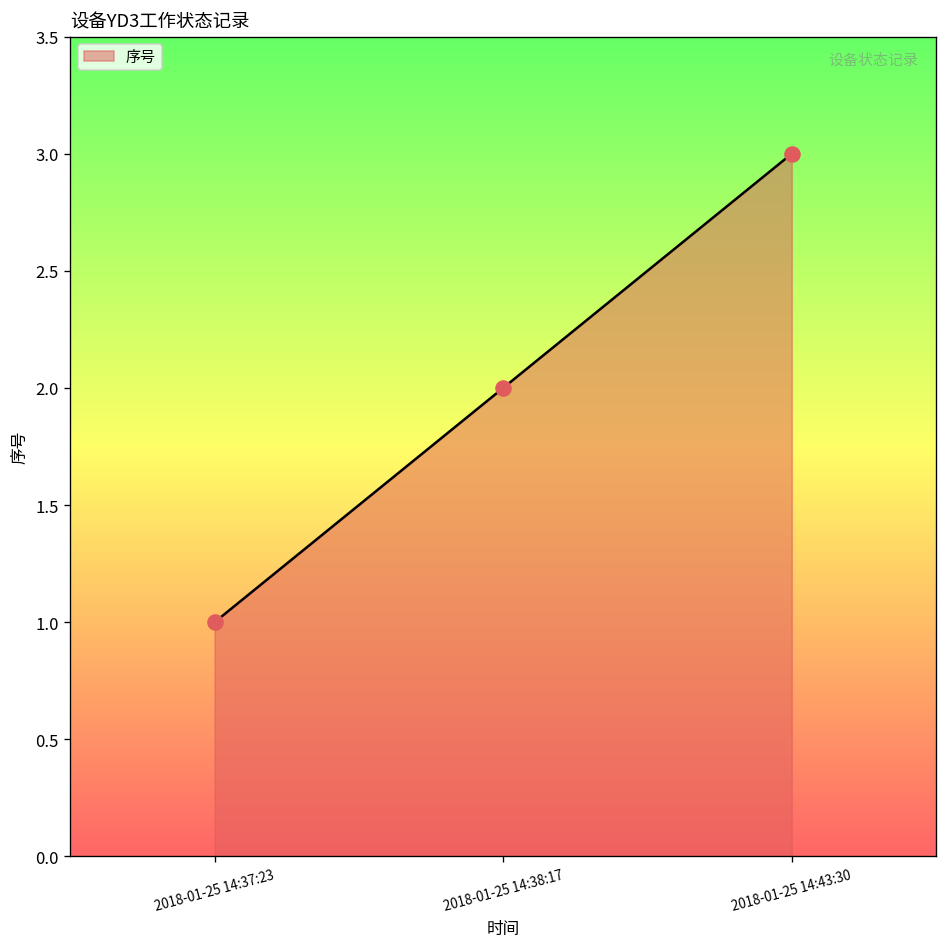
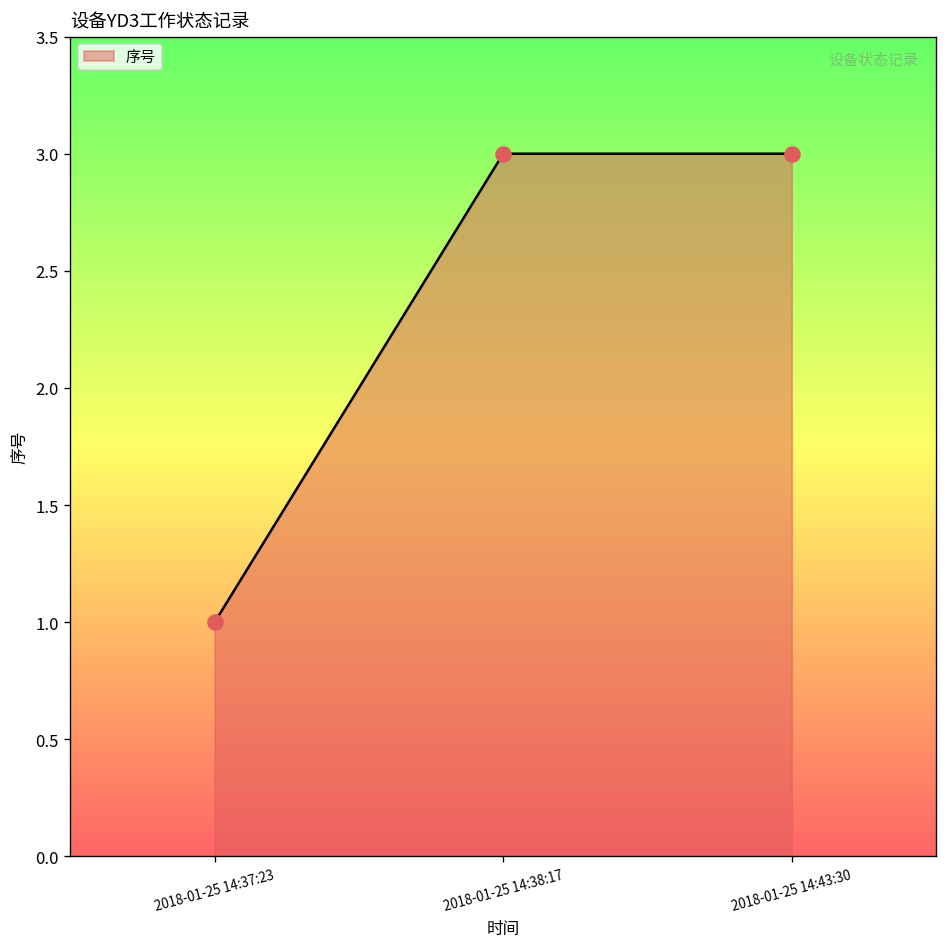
  {
    "2018-01-25 14:37:23": 1,
-   "2018-01-25 14:38:17": 2,
+   "2018-01-25 14:38:17": 3,
    "2018-01-25 14:43:30": 3
  }
